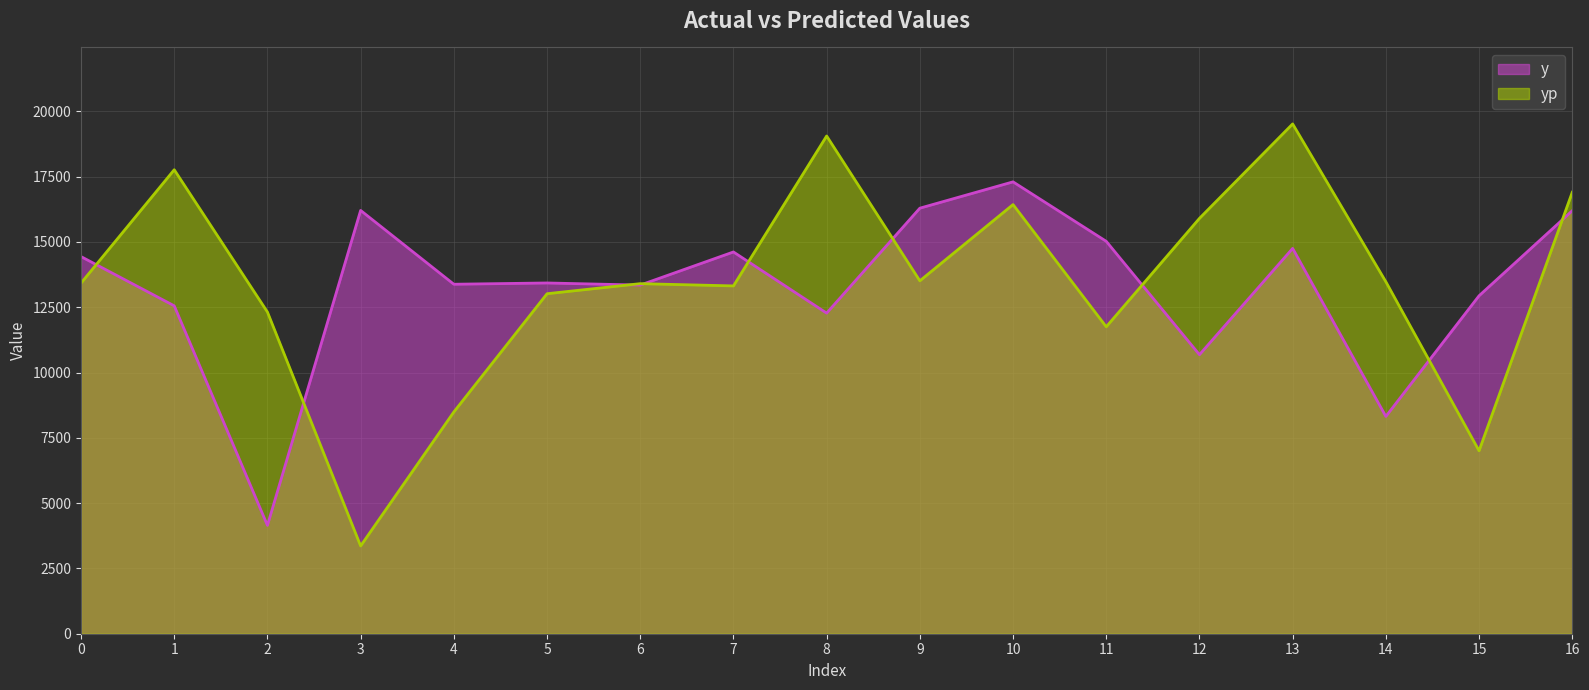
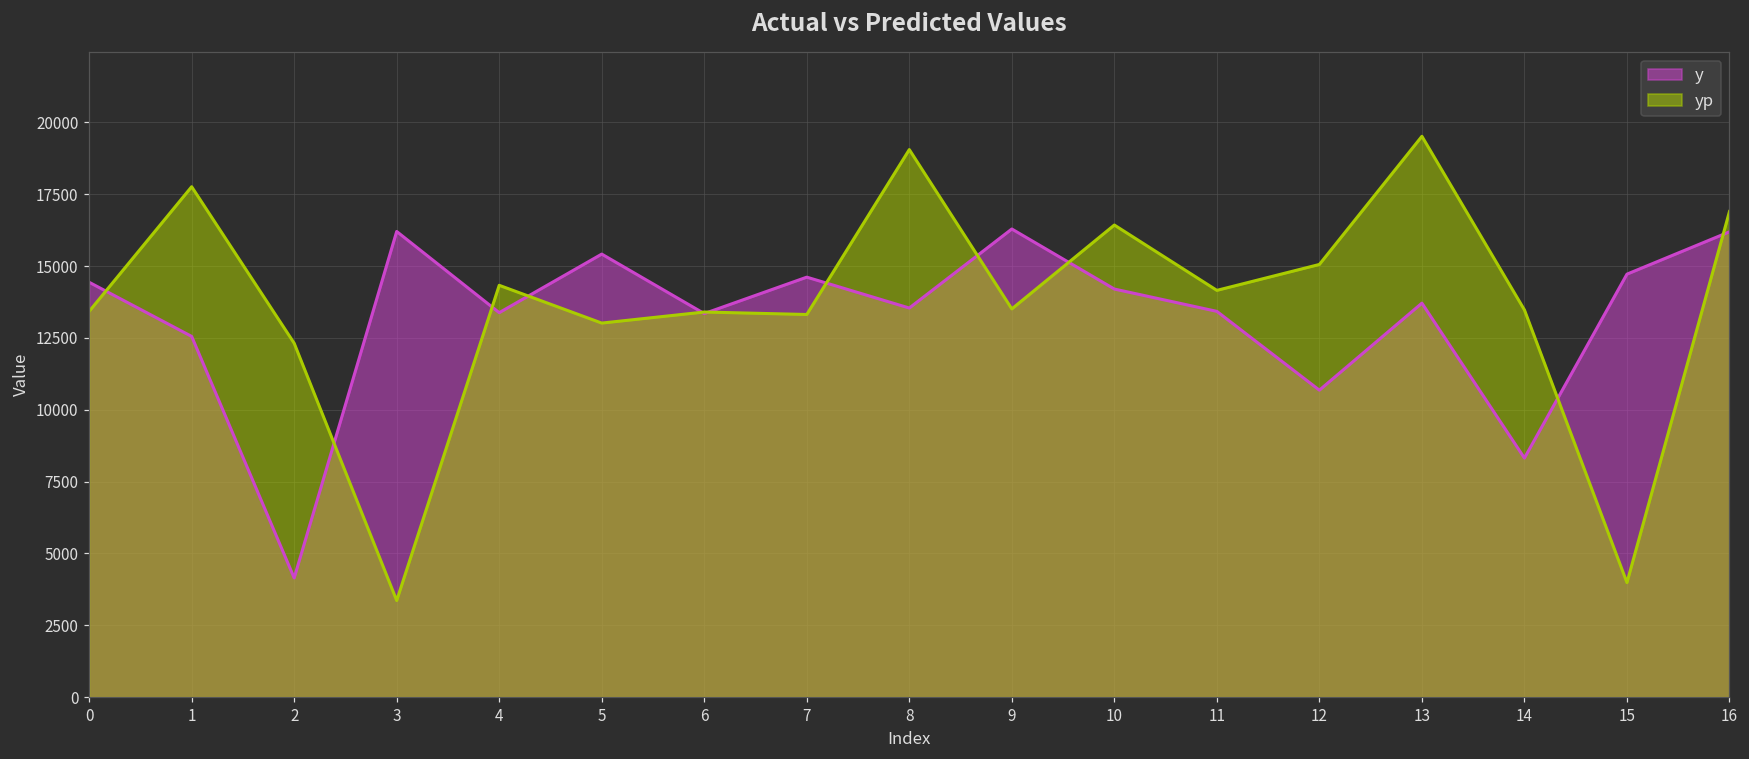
  {
    "y": {
      "0": 14400,
      "1": 12600,
      "2": 4100,
      "3": 16200,
      "4": 13400,
-     "5": 13400,
+     "5": 15400,
      "7": 14600,
-     "8": 12300,
+     "8": 13500,
      "9": 16300,
-     "10": 17300,
-     "11": 15000,
+     "10": 14200,
+     "11": 13400,
      "12": 10700,
-     "13": 14800,
+     "13": 13700,
      "14": 8300,
-     "15": 12900,
+     "15": 14700,
      "16": 16200
    },
    "yp": {
      "0": 13400,
      "1": 17800,
      "2": 12300,
      "3": 3400,
-     "4": 8500,
+     "4": 14300,
      "5": 13000,
      "7": 13300,
      "8": 19100,
      "9": 13500,
      "10": 16400,
-     "11": 11800,
-     "12": 15900,
+     "11": 14200,
+     "12": 15100,
      "13": 19500,
      "14": 13500,
-     "15": 7000,
+     "15": 4000,
      "16": 16900
    }
  }
